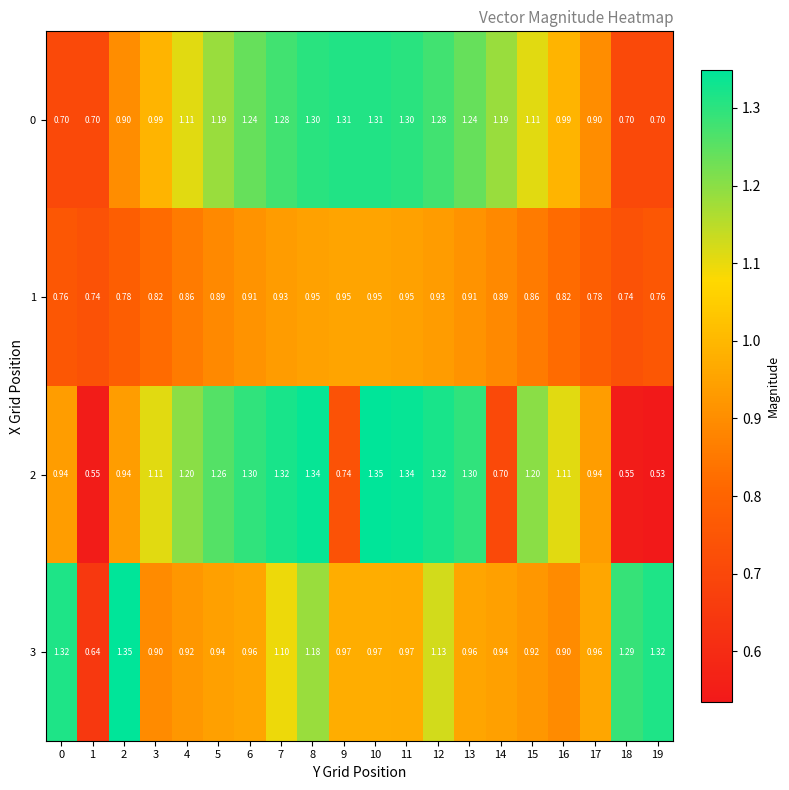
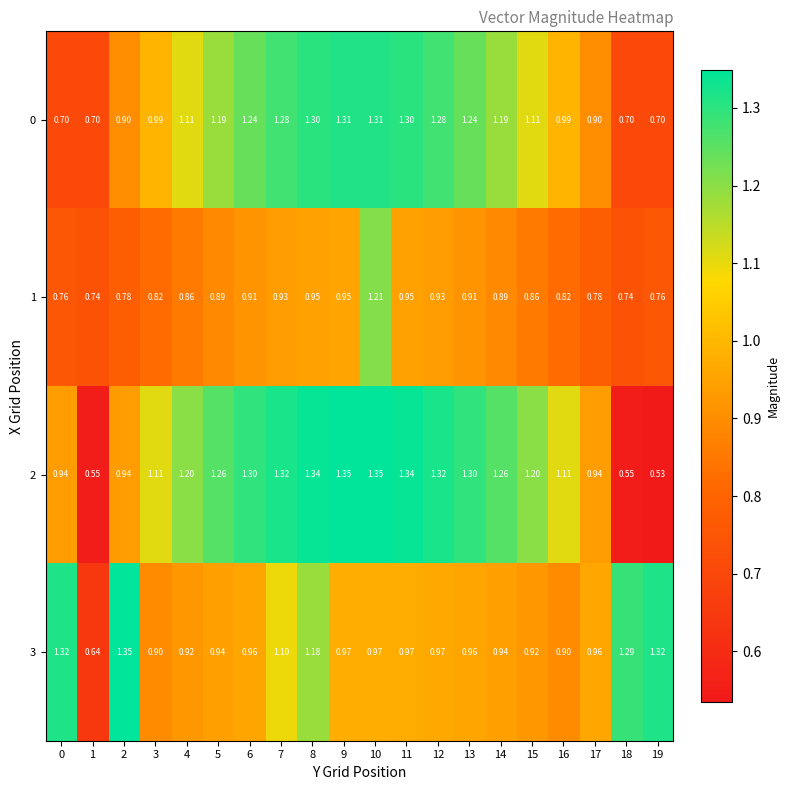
  {
    "0": {
      "0": 0.70,
      "1": 0.70,
      "2": 0.90,
      "3": 0.99,
      "4": 1.11,
      "5": 1.19,
      "6": 1.24,
      "7": 1.28,
      "8": 1.30,
      "9": 1.31,
      "10": 1.31,
      "11": 1.30,
      "12": 1.28,
      "13": 1.24,
      "14": 1.19,
      "15": 1.11,
      "16": 0.99,
      "17": 0.90,
      "18": 0.70,
      "19": 0.70
    },
    "1": {
      "0": 0.76,
      "1": 0.74,
      "2": 0.78,
      "3": 0.82,
      "4": 0.86,
      "5": 0.89,
      "6": 0.91,
      "7": 0.93,
      "8": 0.95,
      "9": 0.95,
-     "10": 0.95,
+     "10": 1.21,
      "11": 0.95,
      "12": 0.93,
      "13": 0.91,
      "14": 0.89,
      "15": 0.86,
      "16": 0.82,
      "17": 0.78,
      "18": 0.74,
      "19": 0.76
    },
    "2": {
      "0": 0.94,
      "1": 0.55,
      "2": 0.94,
      "3": 1.11,
      "4": 1.20,
      "5": 1.26,
      "6": 1.30,
      "7": 1.32,
      "8": 1.34,
-     "9": 0.74,
+     "9": 1.35,
      "10": 1.35,
      "11": 1.34,
      "12": 1.32,
      "13": 1.30,
-     "14": 0.70,
+     "14": 1.26,
      "15": 1.20,
      "16": 1.11,
      "17": 0.94,
      "18": 0.55,
      "19": 0.53
    },
    "3": {
      "0": 1.32,
      "1": 0.64,
      "2": 1.35,
      "3": 0.90,
      "4": 0.92,
      "5": 0.94,
      "6": 0.96,
      "7": 1.10,
      "8": 1.18,
      "9": 0.97,
      "10": 0.97,
      "11": 0.97,
-     "12": 1.13,
+     "12": 0.97,
      "13": 0.96,
      "14": 0.94,
      "15": 0.92,
      "16": 0.90,
      "17": 0.96,
      "18": 1.29,
      "19": 1.32
    }
  }
